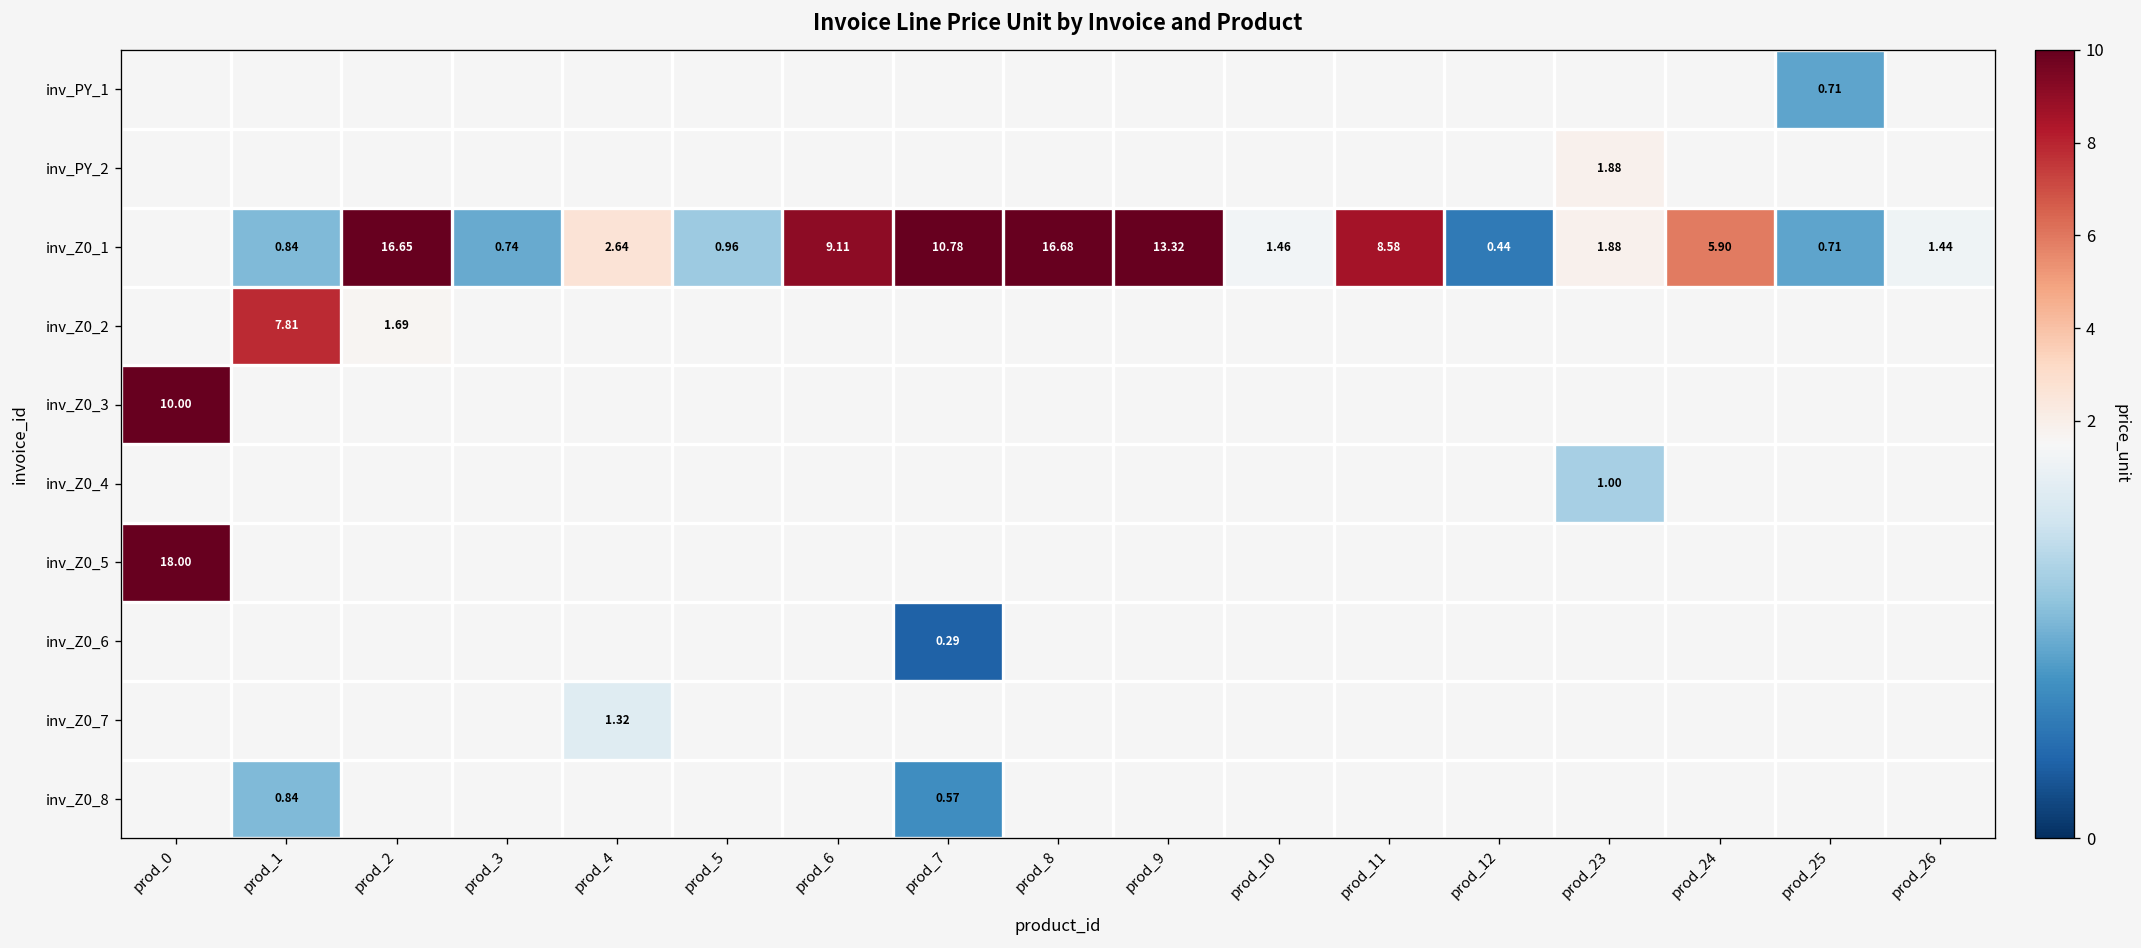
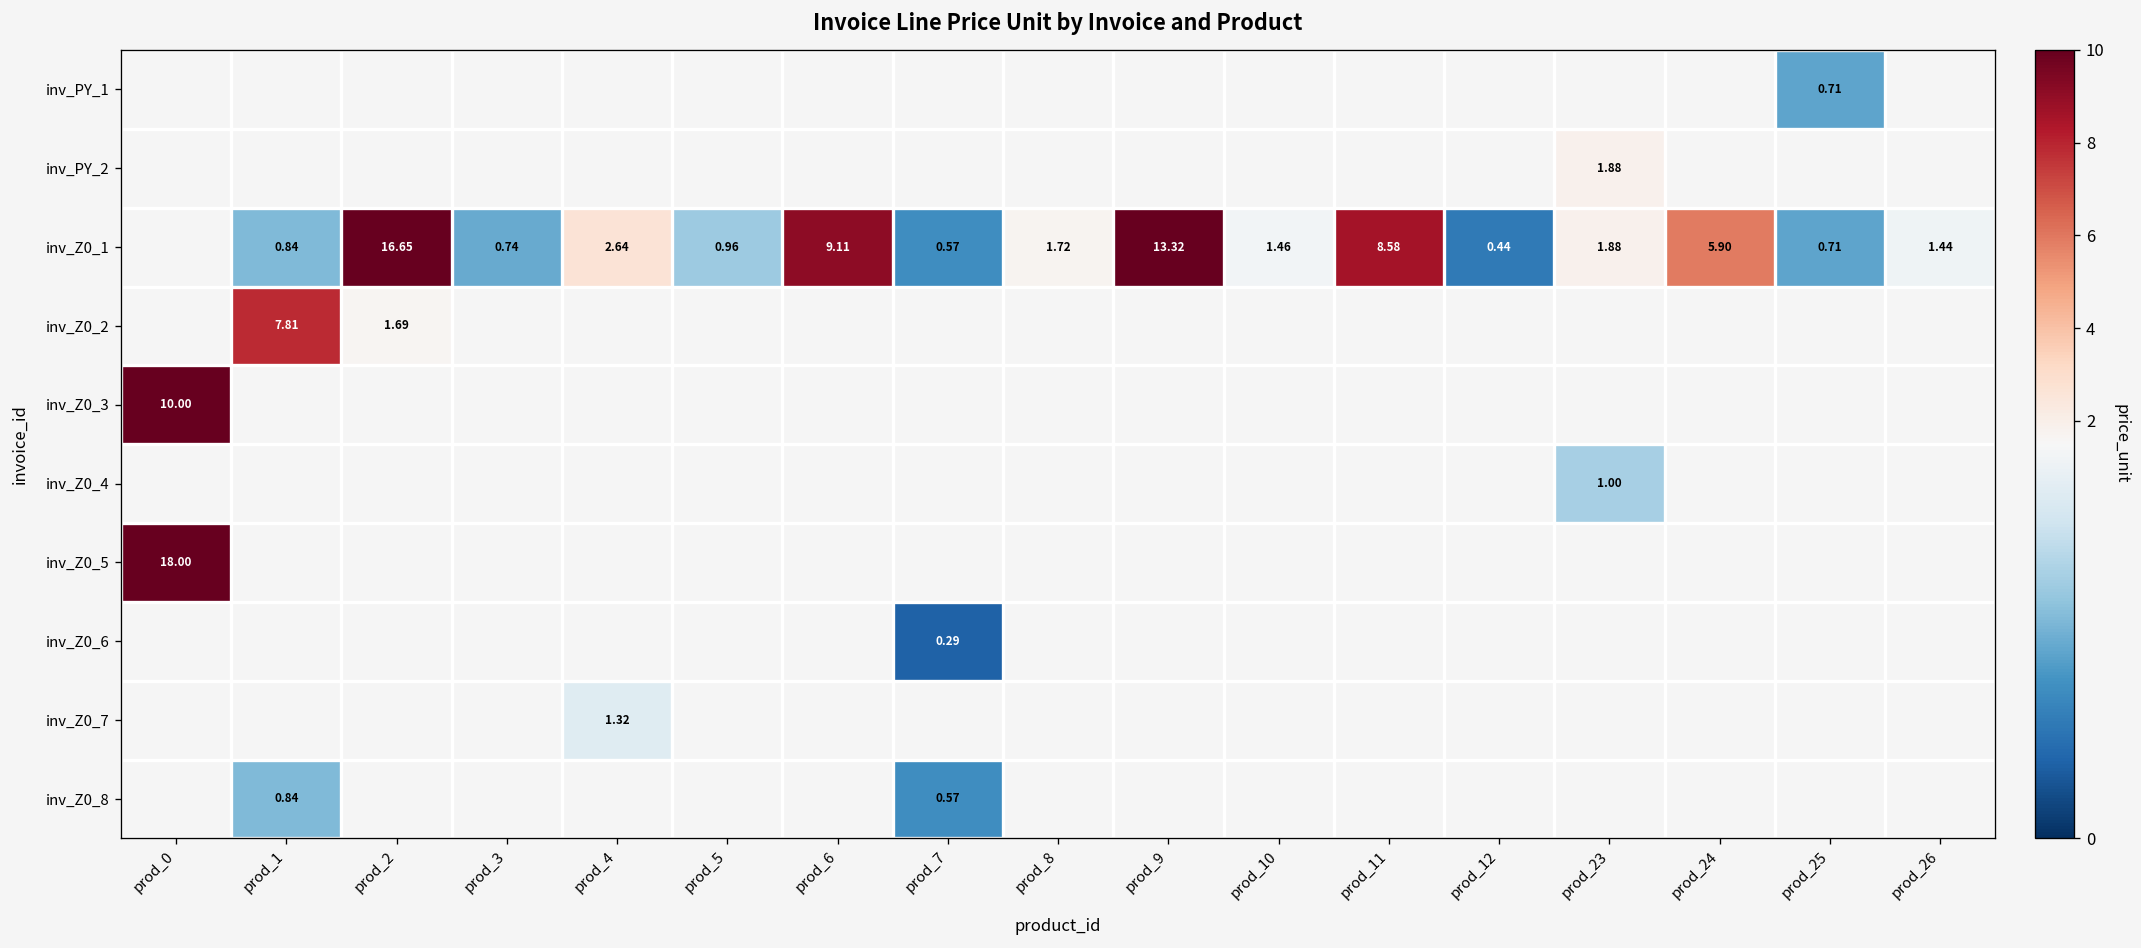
  {
    "inv_PY_1": {
      "prod_25": 0.71
    },
    "inv_PY_2": {
      "prod_23": 1.88
    },
    "inv_Z0_1": {
      "prod_1": 0.84,
      "prod_2": 16.65,
      "prod_3": 0.74,
      "prod_4": 2.64,
      "prod_5": 0.96,
      "prod_6": 9.11,
-     "prod_7": 10.78,
-     "prod_8": 16.68,
+     "prod_7": 0.57,
+     "prod_8": 1.72,
      "prod_9": 13.32,
      "prod_10": 1.46,
      "prod_11": 8.58,
      "prod_12": 0.44,
      "prod_23": 1.88,
      "prod_24": 5.90,
      "prod_25": 0.71,
      "prod_26": 1.44
    },
    "inv_Z0_2": {
      "prod_1": 7.81,
      "prod_2": 1.69
    },
    "inv_Z0_3": {
      "prod_0": 10.00
    },
    "inv_Z0_4": {
      "prod_23": 1.00
    },
    "inv_Z0_5": {
      "prod_0": 18.00
    },
    "inv_Z0_6": {
      "prod_7": 0.29
    },
    "inv_Z0_7": {
      "prod_4": 1.32
    },
    "inv_Z0_8": {
      "prod_1": 0.84,
      "prod_7": 0.57
    }
  }
